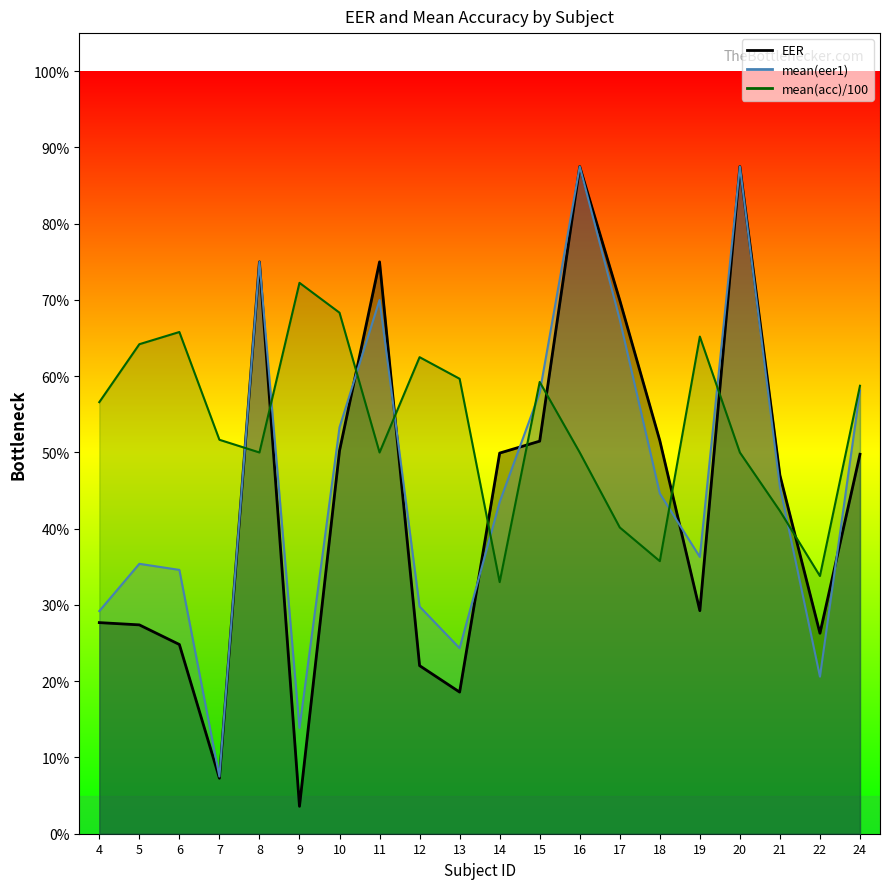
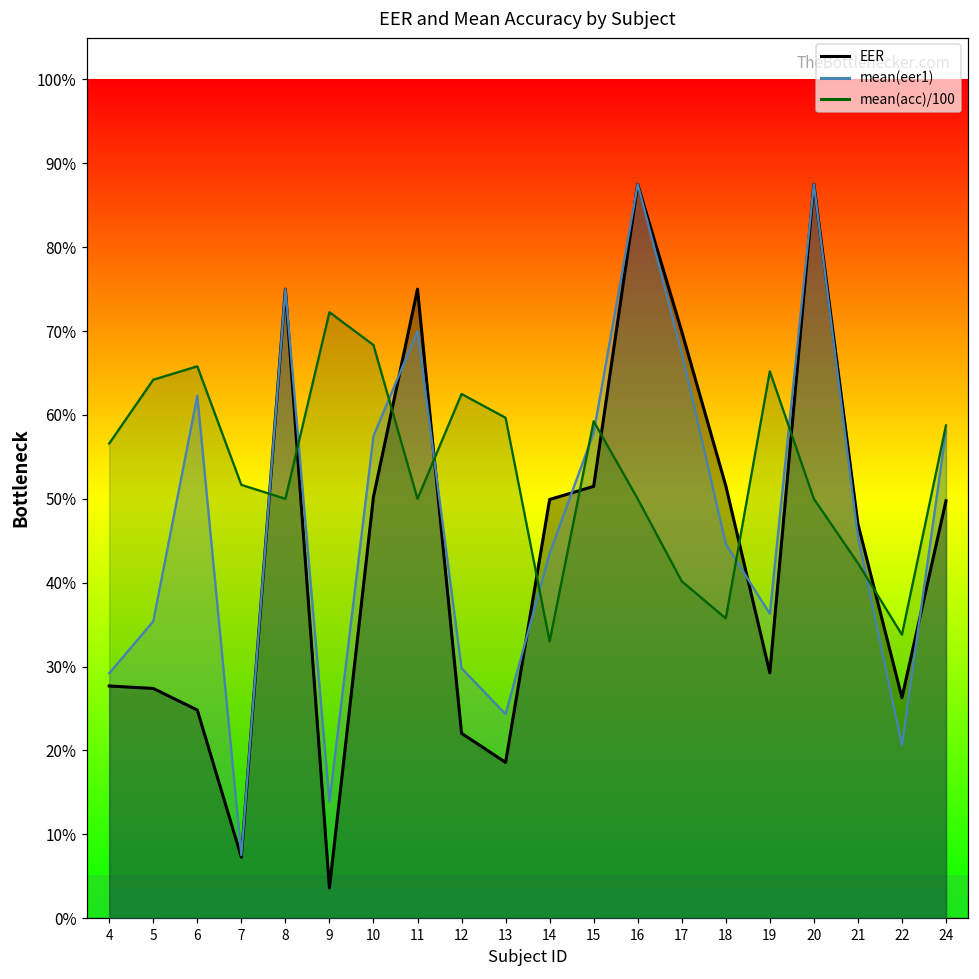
  {
    "mean(eer1)": {
      "4": "29%",
      "5": "35%",
-     "6": "35%",
+     "6": "62%",
      "9": "14%",
-     "10": "53%",
+     "10": "57%",
      "11": "70%",
      "12": "30%",
      "13": "24%",
      "14": "44%",
      "15": "58%",
      "17": "67%",
      "18": "45%",
      "19": "36%",
      "21": "45%",
      "22": "21%",
      "24": "58%"
    }
  }
